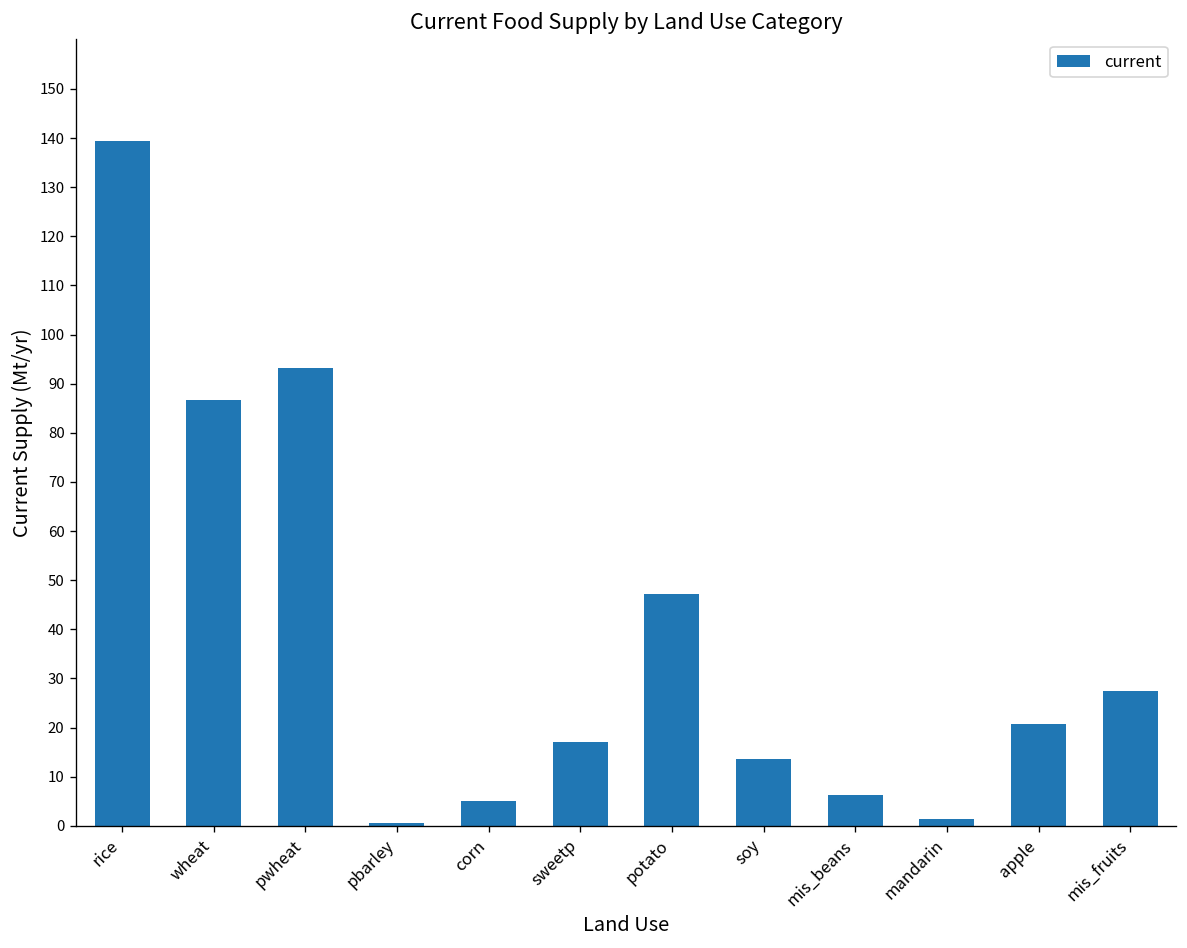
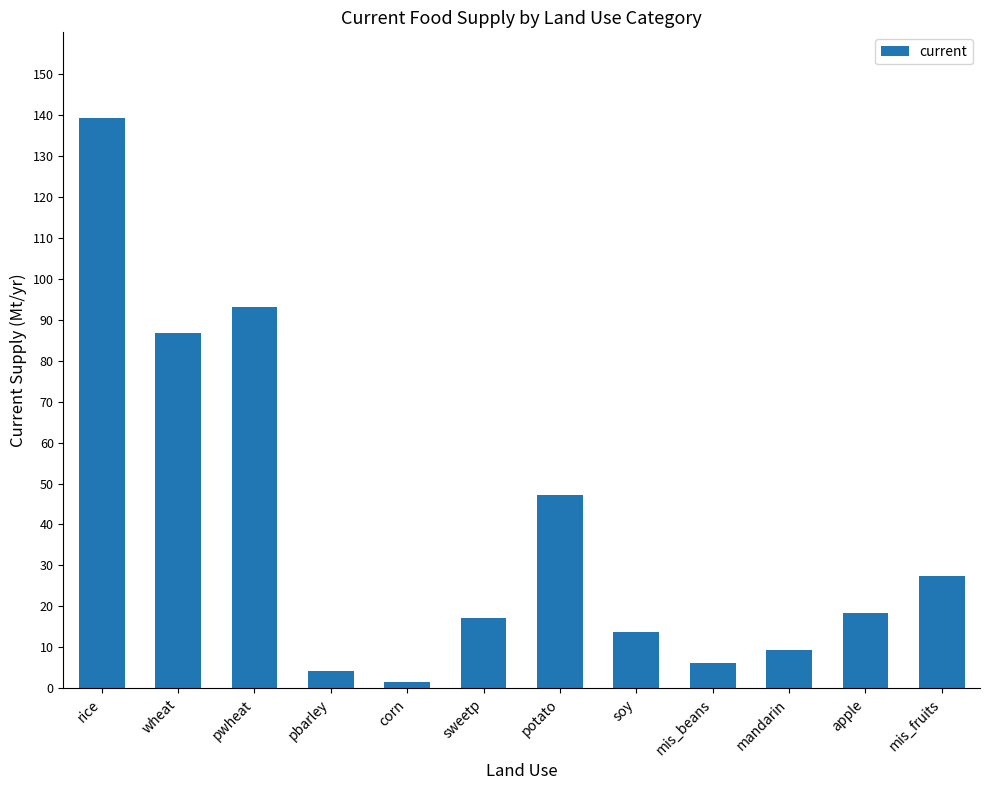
  {
    "rice": 139,
    "wheat": 87,
    "pwheat": 93,
-   "pbarley": 1,
-   "corn": 5,
+   "pbarley": 4,
+   "corn": 2,
    "sweetp": 17,
    "potato": 47,
    "soy": 14,
    "mis_beans": 6,
-   "mandarin": 2,
-   "apple": 21,
+   "mandarin": 9,
+   "apple": 18,
    "mis_fruits": 27
  }
